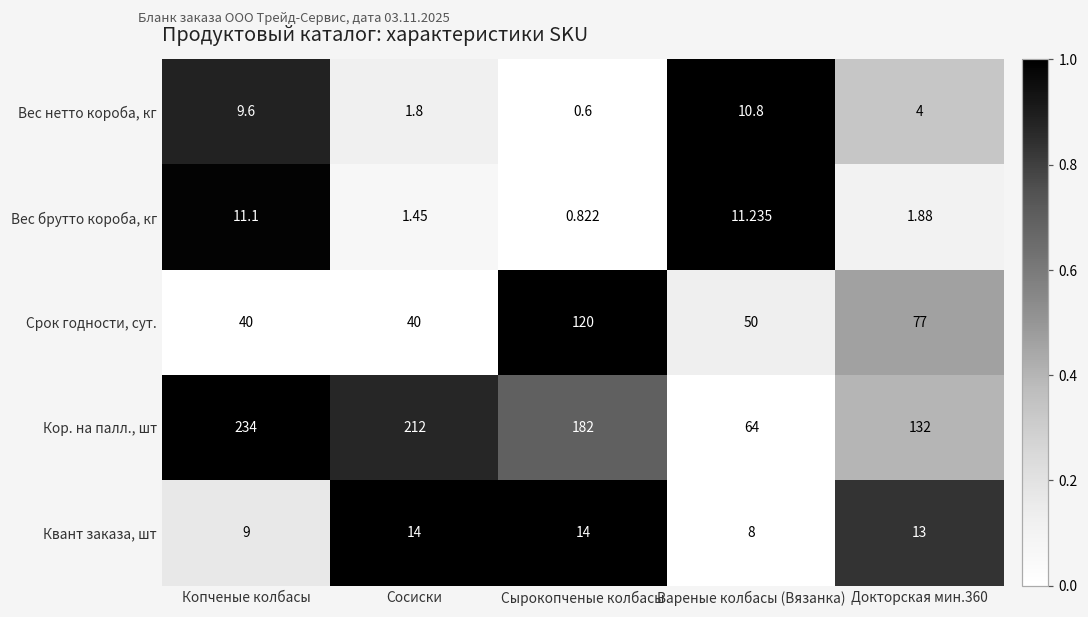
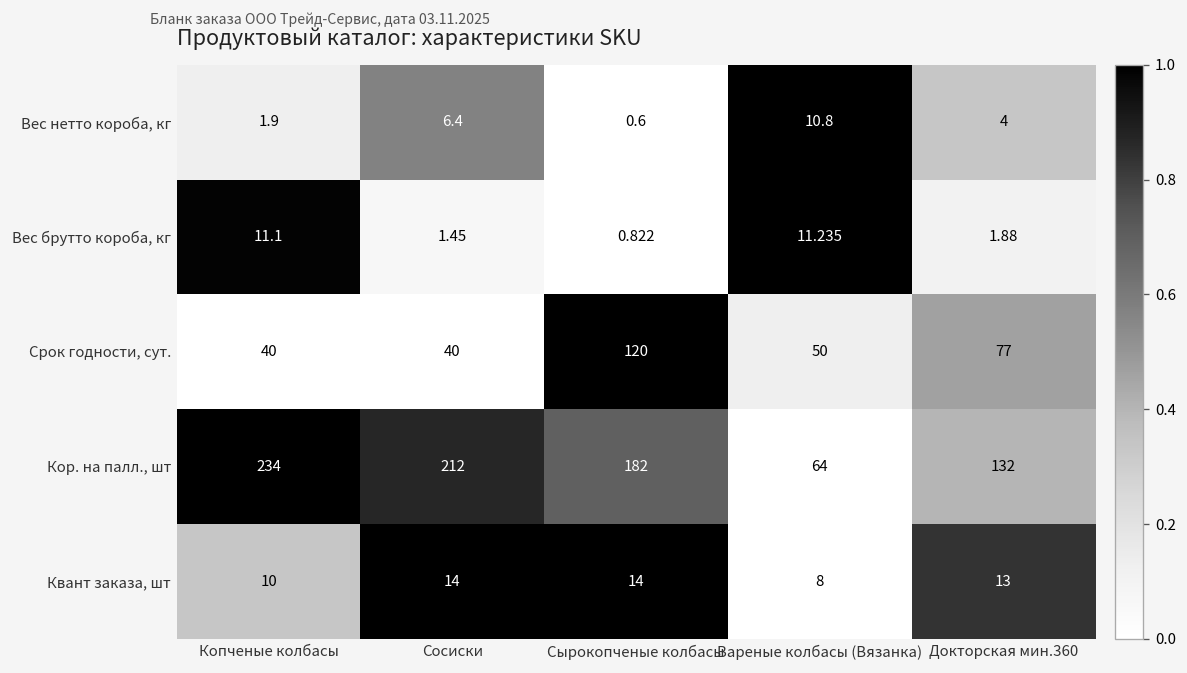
  {
    "Вес нетто короба, кг": {
-     "Копченые колбасы": 9.6,
-     "Сосиски": 1.8,
+     "Копченые колбасы": 1.9,
+     "Сосиски": 6.4,
      "Сырокопченые колбасы": 0.6,
      "Вареные колбасы (Вязанка)": 10.8,
      "Докторская мин.360": 4
    },
    "Вес брутто короба, кг": {
      "Копченые колбасы": 11.1,
      "Сосиски": 1.45,
      "Сырокопченые колбасы": 0.822,
      "Вареные колбасы (Вязанка)": 11.235,
      "Докторская мин.360": 1.88
    },
    "Срок годности, сут.": {
      "Копченые колбасы": 40,
      "Сосиски": 40,
      "Сырокопченые колбасы": 120,
      "Вареные колбасы (Вязанка)": 50,
      "Докторская мин.360": 77
    },
    "Кор. на палл., шт": {
      "Копченые колбасы": 234,
      "Сосиски": 212,
      "Сырокопченые колбасы": 182,
      "Вареные колбасы (Вязанка)": 64,
      "Докторская мин.360": 132
    },
    "Квант заказа, шт": {
-     "Копченые колбасы": 9,
+     "Копченые колбасы": 10,
      "Сосиски": 14,
      "Сырокопченые колбасы": 14,
      "Вареные колбасы (Вязанка)": 8,
      "Докторская мин.360": 13
    }
  }
